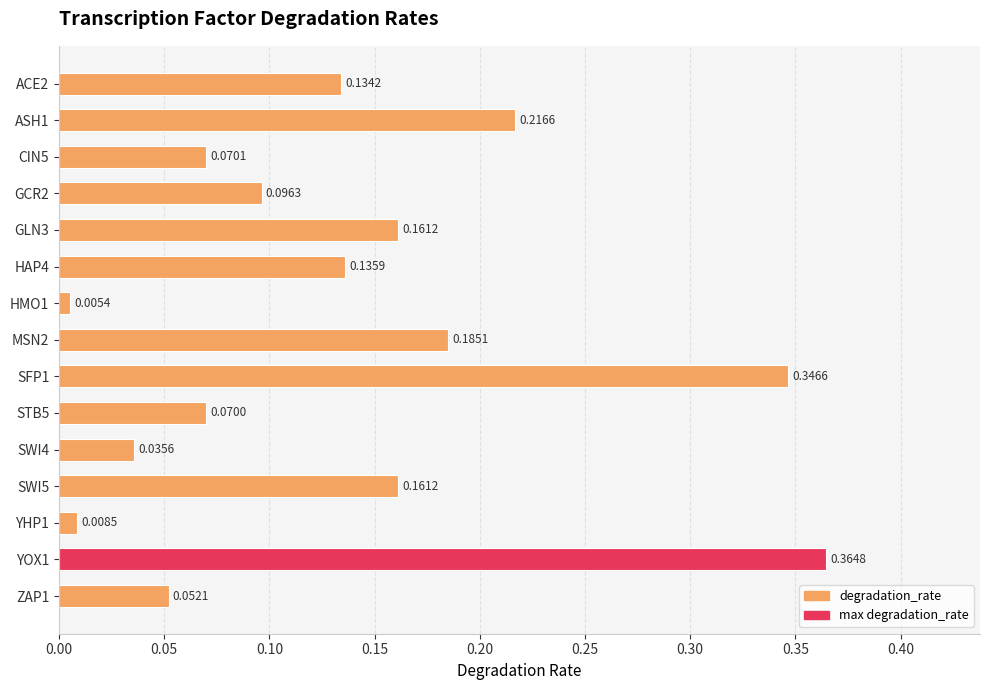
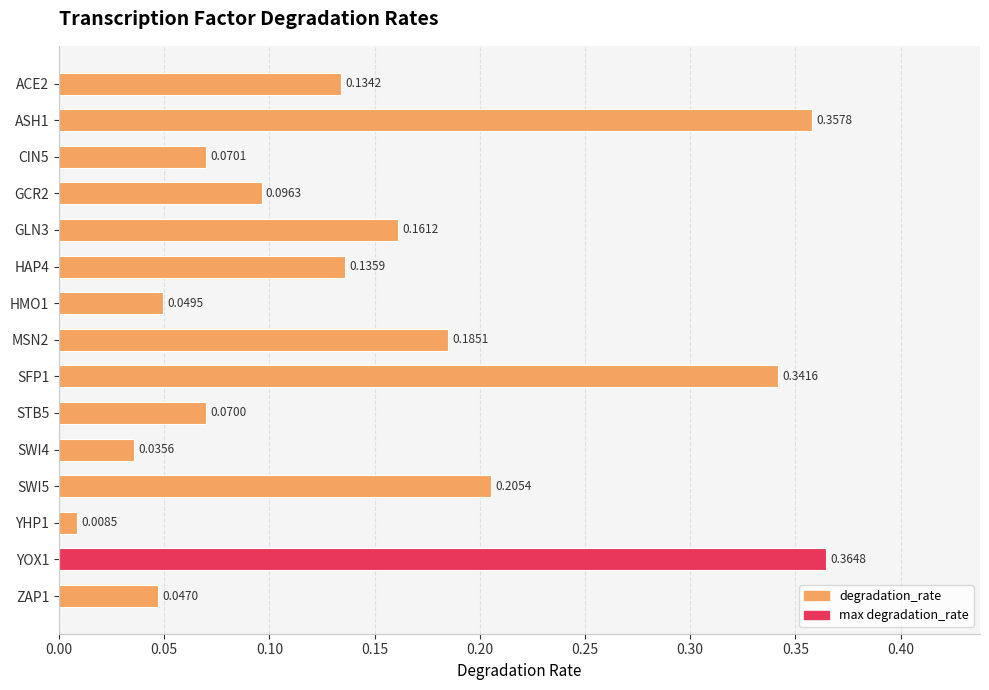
  {
    "ACE2": 0.1342,
-   "ASH1": 0.2166,
+   "ASH1": 0.3578,
    "CIN5": 0.0701,
    "GCR2": 0.0963,
    "GLN3": 0.1612,
    "HAP4": 0.1359,
-   "HMO1": 0.0054,
+   "HMO1": 0.0495,
    "MSN2": 0.1851,
-   "SFP1": 0.3466,
+   "SFP1": 0.3416,
    "STB5": 0.0700,
    "SWI4": 0.0356,
-   "SWI5": 0.1612,
+   "SWI5": 0.2054,
    "YHP1": 0.0085,
    "YOX1": 0.3648,
-   "ZAP1": 0.0521
+   "ZAP1": 0.0470
  }
